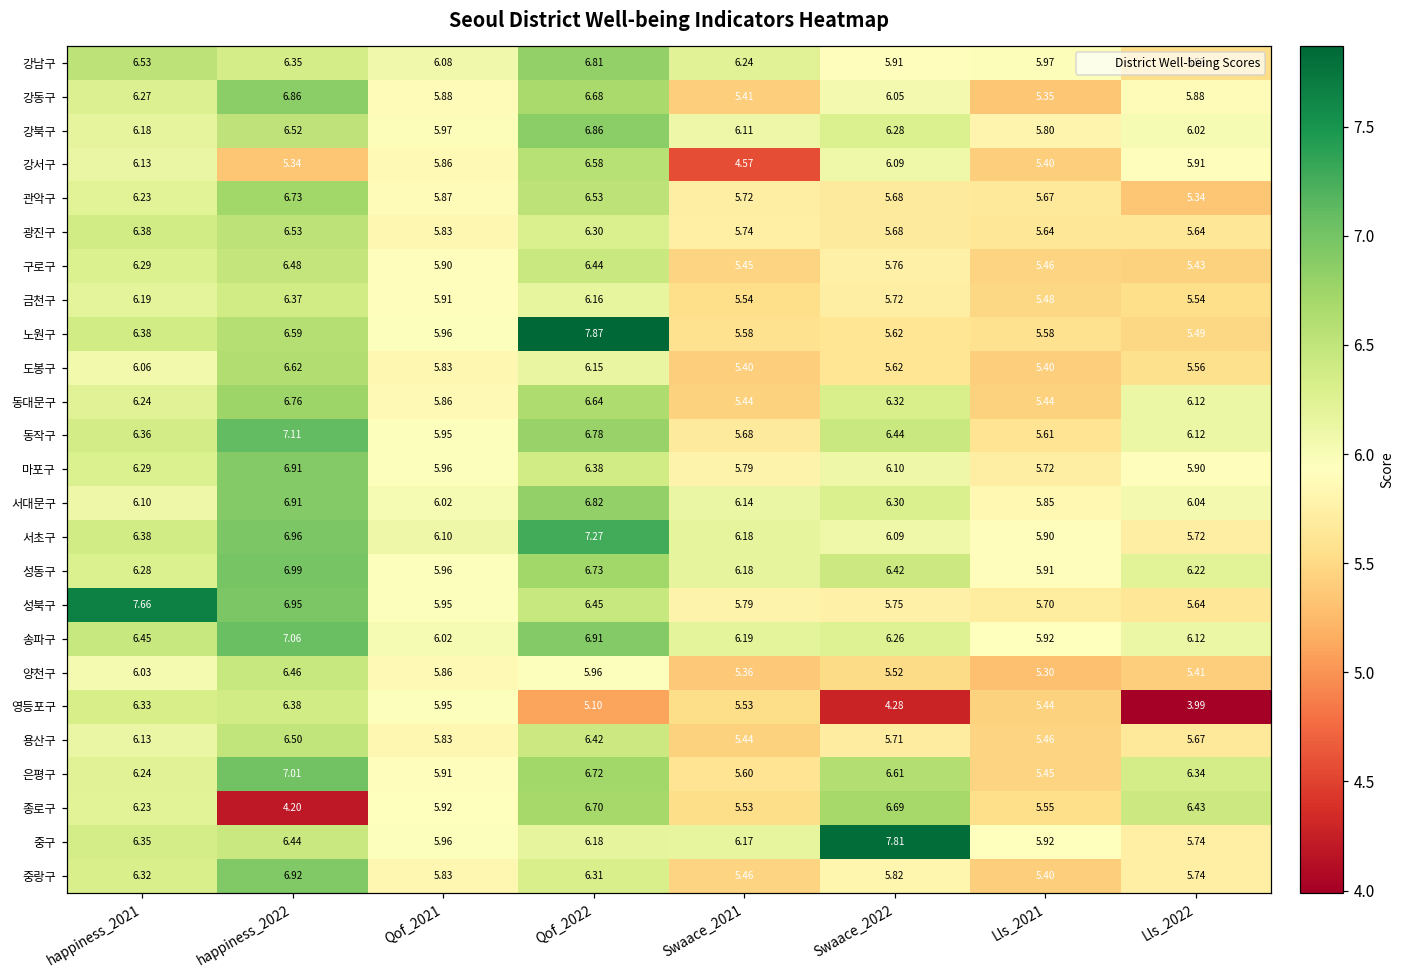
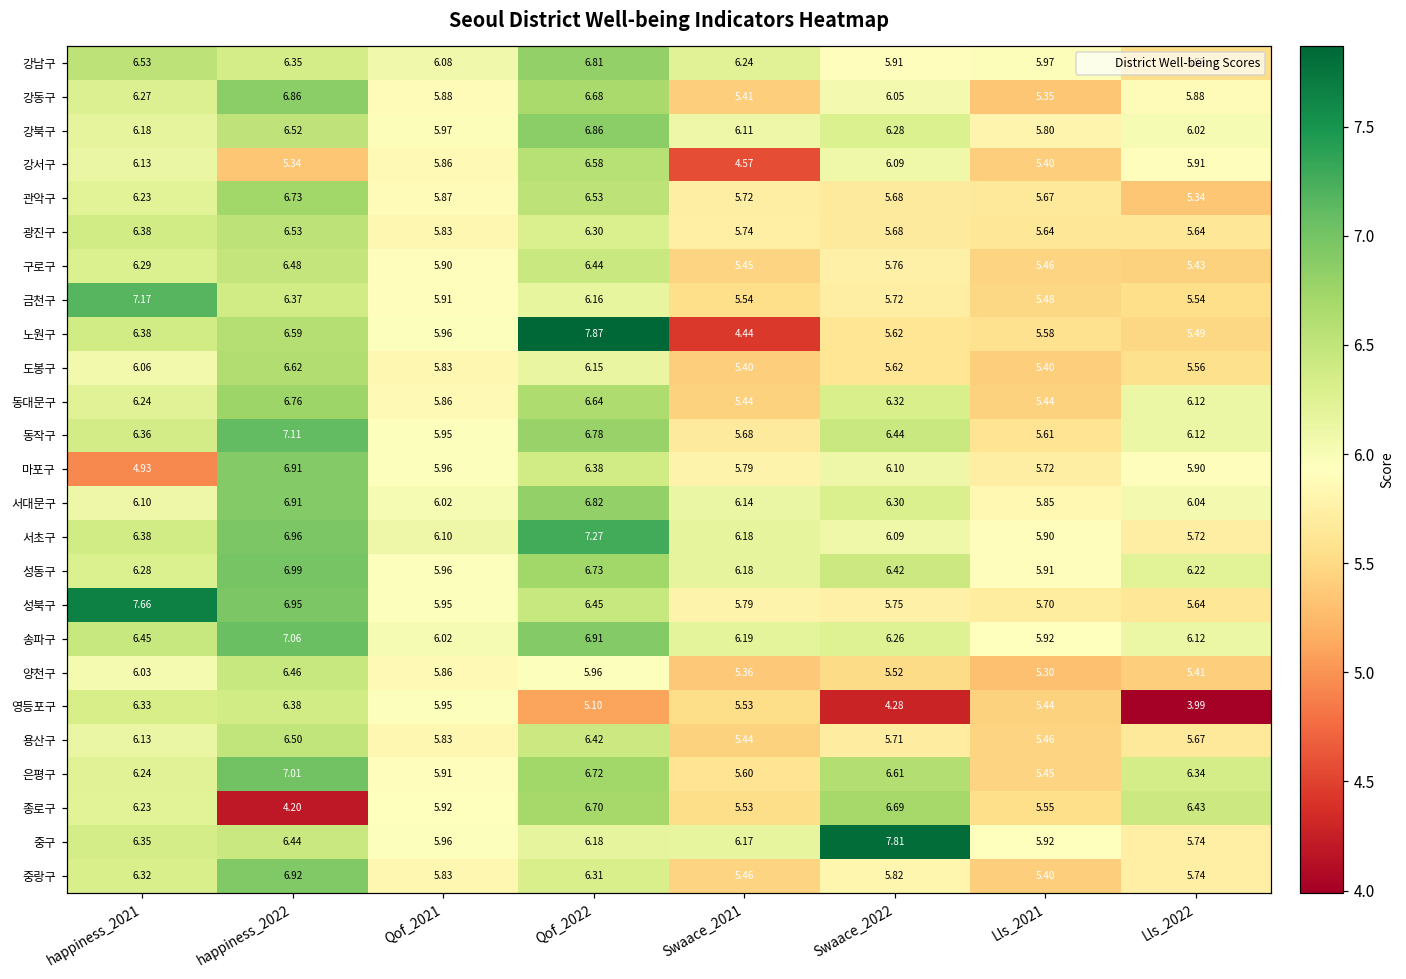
  {
    "강남구": {
      "happiness_2021": 6.53,
      "happiness_2022": 6.35,
      "Qof_2021": 6.08,
      "Qof_2022": 6.81,
      "Swaace_2021": 6.24,
      "Swaace_2022": 5.91,
      "Lls_2021": 5.97
    },
    "강동구": {
      "happiness_2021": 6.27,
      "happiness_2022": 6.86,
      "Qof_2021": 5.88,
      "Qof_2022": 6.68,
      "Swaace_2021": 5.41,
      "Swaace_2022": 6.05,
      "Lls_2021": 5.35,
      "Lls_2022": 5.88
    },
    "강북구": {
      "happiness_2021": 6.18,
      "happiness_2022": 6.52,
      "Qof_2021": 5.97,
      "Qof_2022": 6.86,
      "Swaace_2021": 6.11,
      "Swaace_2022": 6.28,
      "Lls_2021": 5.80,
      "Lls_2022": 6.02
    },
    "강서구": {
      "happiness_2021": 6.13,
      "happiness_2022": 5.34,
      "Qof_2021": 5.86,
      "Qof_2022": 6.58,
      "Swaace_2021": 4.57,
      "Swaace_2022": 6.09,
      "Lls_2021": 5.40,
      "Lls_2022": 5.91
    },
    "관악구": {
      "happiness_2021": 6.23,
      "happiness_2022": 6.73,
      "Qof_2021": 5.87,
      "Qof_2022": 6.53,
      "Swaace_2021": 5.72,
      "Swaace_2022": 5.68,
      "Lls_2021": 5.67,
      "Lls_2022": 5.34
    },
    "광진구": {
      "happiness_2021": 6.38,
      "happiness_2022": 6.53,
      "Qof_2021": 5.83,
      "Qof_2022": 6.30,
      "Swaace_2021": 5.74,
      "Swaace_2022": 5.68,
      "Lls_2021": 5.64,
      "Lls_2022": 5.64
    },
    "구로구": {
      "happiness_2021": 6.29,
      "happiness_2022": 6.48,
      "Qof_2021": 5.90,
      "Qof_2022": 6.44,
      "Swaace_2021": 5.45,
      "Swaace_2022": 5.76,
      "Lls_2021": 5.46,
      "Lls_2022": 5.43
    },
    "금천구": {
-     "happiness_2021": 6.19,
+     "happiness_2021": 7.17,
      "happiness_2022": 6.37,
      "Qof_2021": 5.91,
      "Qof_2022": 6.16,
      "Swaace_2021": 5.54,
      "Swaace_2022": 5.72,
      "Lls_2021": 5.48,
      "Lls_2022": 5.54
    },
    "노원구": {
      "happiness_2021": 6.38,
      "happiness_2022": 6.59,
      "Qof_2021": 5.96,
      "Qof_2022": 7.87,
-     "Swaace_2021": 5.58,
+     "Swaace_2021": 4.44,
      "Swaace_2022": 5.62,
      "Lls_2021": 5.58,
      "Lls_2022": 5.49
    },
    "도봉구": {
      "happiness_2021": 6.06,
      "happiness_2022": 6.62,
      "Qof_2021": 5.83,
      "Qof_2022": 6.15,
      "Swaace_2021": 5.40,
      "Swaace_2022": 5.62,
      "Lls_2021": 5.40,
      "Lls_2022": 5.56
    },
    "동대문구": {
      "happiness_2021": 6.24,
      "happiness_2022": 6.76,
      "Qof_2021": 5.86,
      "Qof_2022": 6.64,
      "Swaace_2021": 5.44,
      "Swaace_2022": 6.32,
      "Lls_2021": 5.44,
      "Lls_2022": 6.12
    },
    "동작구": {
      "happiness_2021": 6.36,
      "happiness_2022": 7.11,
      "Qof_2021": 5.95,
      "Qof_2022": 6.78,
      "Swaace_2021": 5.68,
      "Swaace_2022": 6.44,
      "Lls_2021": 5.61,
      "Lls_2022": 6.12
    },
    "마포구": {
-     "happiness_2021": 6.29,
+     "happiness_2021": 4.93,
      "happiness_2022": 6.91,
      "Qof_2021": 5.96,
      "Qof_2022": 6.38,
      "Swaace_2021": 5.79,
      "Swaace_2022": 6.10,
      "Lls_2021": 5.72,
      "Lls_2022": 5.90
    },
    "서대문구": {
      "happiness_2021": 6.10,
      "happiness_2022": 6.91,
      "Qof_2021": 6.02,
      "Qof_2022": 6.82,
      "Swaace_2021": 6.14,
      "Swaace_2022": 6.30,
      "Lls_2021": 5.85,
      "Lls_2022": 6.04
    },
    "서초구": {
      "happiness_2021": 6.38,
      "happiness_2022": 6.96,
      "Qof_2021": 6.10,
      "Qof_2022": 7.27,
      "Swaace_2021": 6.18,
      "Swaace_2022": 6.09,
      "Lls_2021": 5.90,
      "Lls_2022": 5.72
    },
    "성동구": {
      "happiness_2021": 6.28,
      "happiness_2022": 6.99,
      "Qof_2021": 5.96,
      "Qof_2022": 6.73,
      "Swaace_2021": 6.18,
      "Swaace_2022": 6.42,
      "Lls_2021": 5.91,
      "Lls_2022": 6.22
    },
    "성북구": {
      "happiness_2021": 7.66,
      "happiness_2022": 6.95,
      "Qof_2021": 5.95,
      "Qof_2022": 6.45,
      "Swaace_2021": 5.79,
      "Swaace_2022": 5.75,
      "Lls_2021": 5.70,
      "Lls_2022": 5.64
    },
    "송파구": {
      "happiness_2021": 6.45,
      "happiness_2022": 7.06,
      "Qof_2021": 6.02,
      "Qof_2022": 6.91,
      "Swaace_2021": 6.19,
      "Swaace_2022": 6.26,
      "Lls_2021": 5.92,
      "Lls_2022": 6.12
    },
    "양천구": {
      "happiness_2021": 6.03,
      "happiness_2022": 6.46,
      "Qof_2021": 5.86,
      "Qof_2022": 5.96,
      "Swaace_2021": 5.36,
      "Swaace_2022": 5.52,
      "Lls_2021": 5.30,
      "Lls_2022": 5.41
    },
    "영등포구": {
      "happiness_2021": 6.33,
      "happiness_2022": 6.38,
      "Qof_2021": 5.95,
      "Qof_2022": 5.10,
      "Swaace_2021": 5.53,
      "Swaace_2022": 4.28,
      "Lls_2021": 5.44,
      "Lls_2022": 3.99
    },
    "용산구": {
      "happiness_2021": 6.13,
      "happiness_2022": 6.50,
      "Qof_2021": 5.83,
      "Qof_2022": 6.42,
      "Swaace_2021": 5.44,
      "Swaace_2022": 5.71,
      "Lls_2021": 5.46,
      "Lls_2022": 5.67
    },
    "은평구": {
      "happiness_2021": 6.24,
      "happiness_2022": 7.01,
      "Qof_2021": 5.91,
      "Qof_2022": 6.72,
      "Swaace_2021": 5.60,
      "Swaace_2022": 6.61,
      "Lls_2021": 5.45,
      "Lls_2022": 6.34
    },
    "종로구": {
      "happiness_2021": 6.23,
      "happiness_2022": 4.20,
      "Qof_2021": 5.92,
      "Qof_2022": 6.70,
      "Swaace_2021": 5.53,
      "Swaace_2022": 6.69,
      "Lls_2021": 5.55,
      "Lls_2022": 6.43
    },
    "중구": {
      "happiness_2021": 6.35,
      "happiness_2022": 6.44,
      "Qof_2021": 5.96,
      "Qof_2022": 6.18,
      "Swaace_2021": 6.17,
      "Swaace_2022": 7.81,
      "Lls_2021": 5.92,
      "Lls_2022": 5.74
    },
    "중랑구": {
      "happiness_2021": 6.32,
      "happiness_2022": 6.92,
      "Qof_2021": 5.83,
      "Qof_2022": 6.31,
      "Swaace_2021": 5.46,
      "Swaace_2022": 5.82,
      "Lls_2021": 5.40,
      "Lls_2022": 5.74
    }
  }
